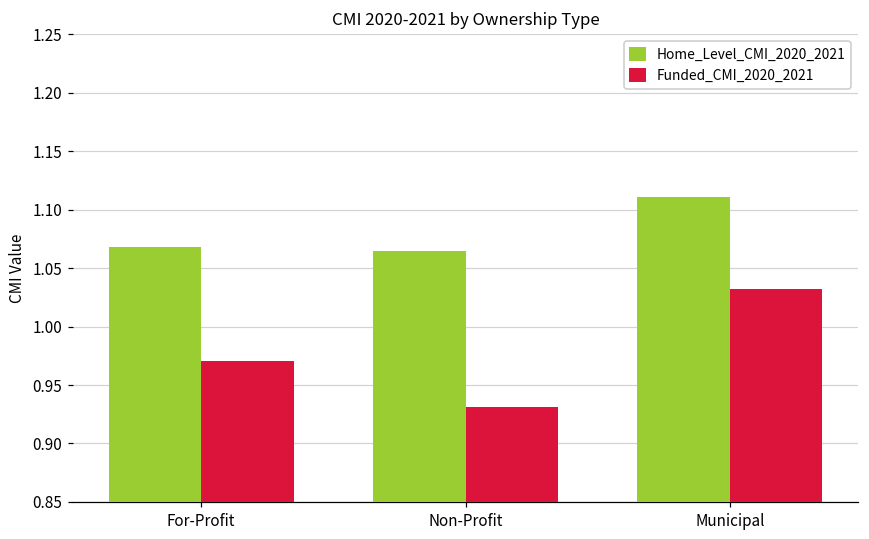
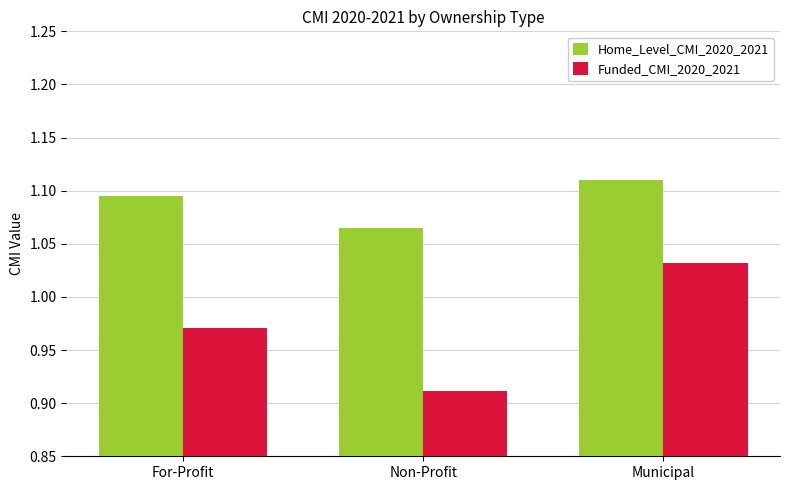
  {
    "Home_Level_CMI_2020_2021": {
-     "For-Profit": 1.068,
+     "For-Profit": 1.095,
      "Non-Profit": 1.065,
      "Municipal": 1.111
    },
    "Funded_CMI_2020_2021": {
      "For-Profit": 0.971,
-     "Non-Profit": 0.931,
+     "Non-Profit": 0.912,
      "Municipal": 1.032
    }
  }
